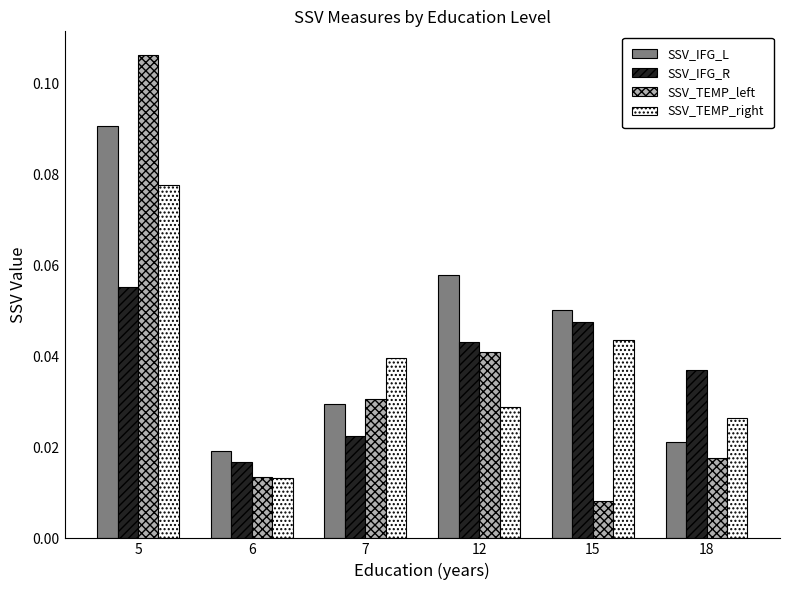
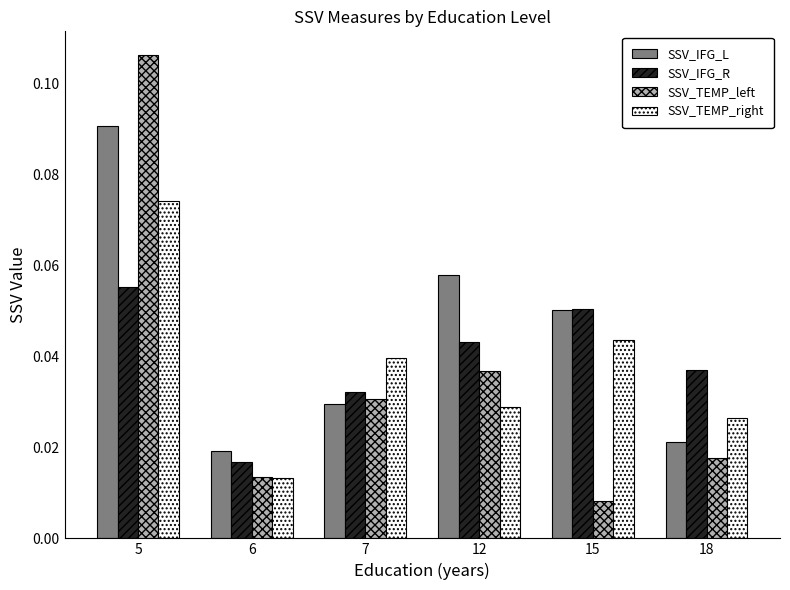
  {
    "SSV_IFG_L": {
      "5": 0.091,
      "6": 0.019,
      "7": 0.030,
      "12": 0.058,
      "15": 0.050,
      "18": 0.021
    },
    "SSV_IFG_R": {
      "5": 0.055,
      "6": 0.017,
-     "7": 0.023,
+     "7": 0.032,
      "12": 0.043,
-     "15": 0.047,
+     "15": 0.051,
      "18": 0.037
    },
    "SSV_TEMP_left": {
      "5": 0.106,
      "6": 0.014,
      "7": 0.031,
-     "12": 0.041,
+     "12": 0.037,
      "15": 0.008,
      "18": 0.018
    },
    "SSV_TEMP_right": {
-     "5": 0.078,
+     "5": 0.074,
      "6": 0.013,
      "7": 0.040,
      "12": 0.029,
      "15": 0.044,
      "18": 0.026
    }
  }
